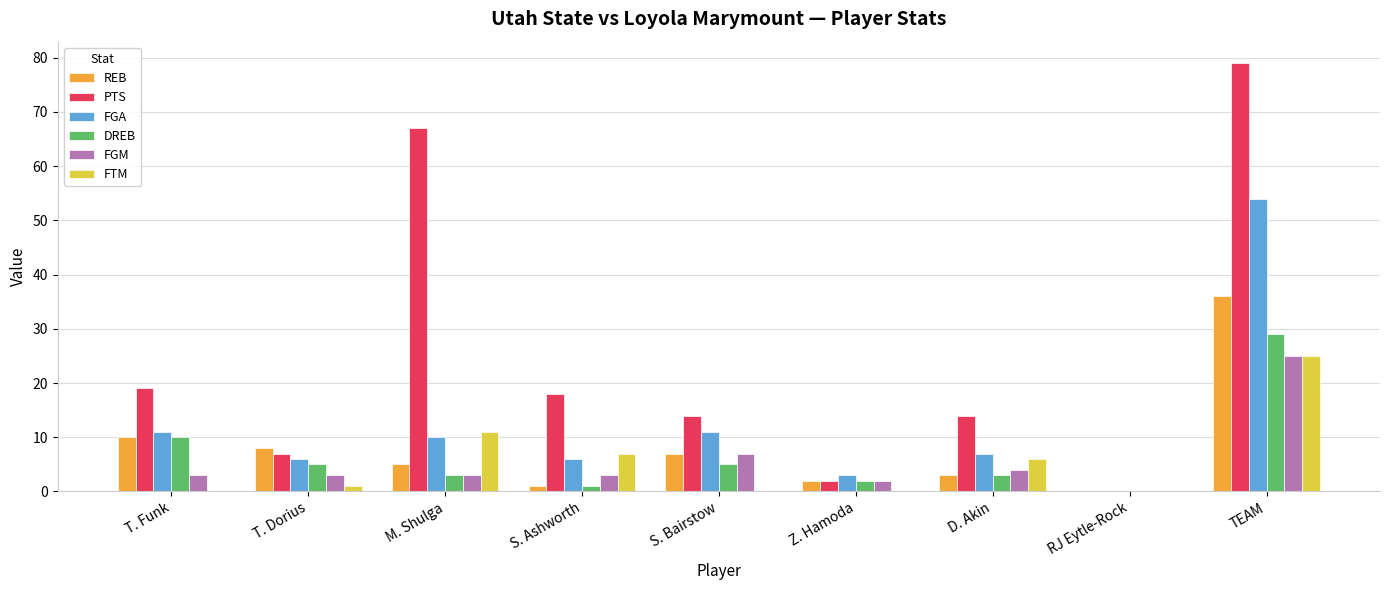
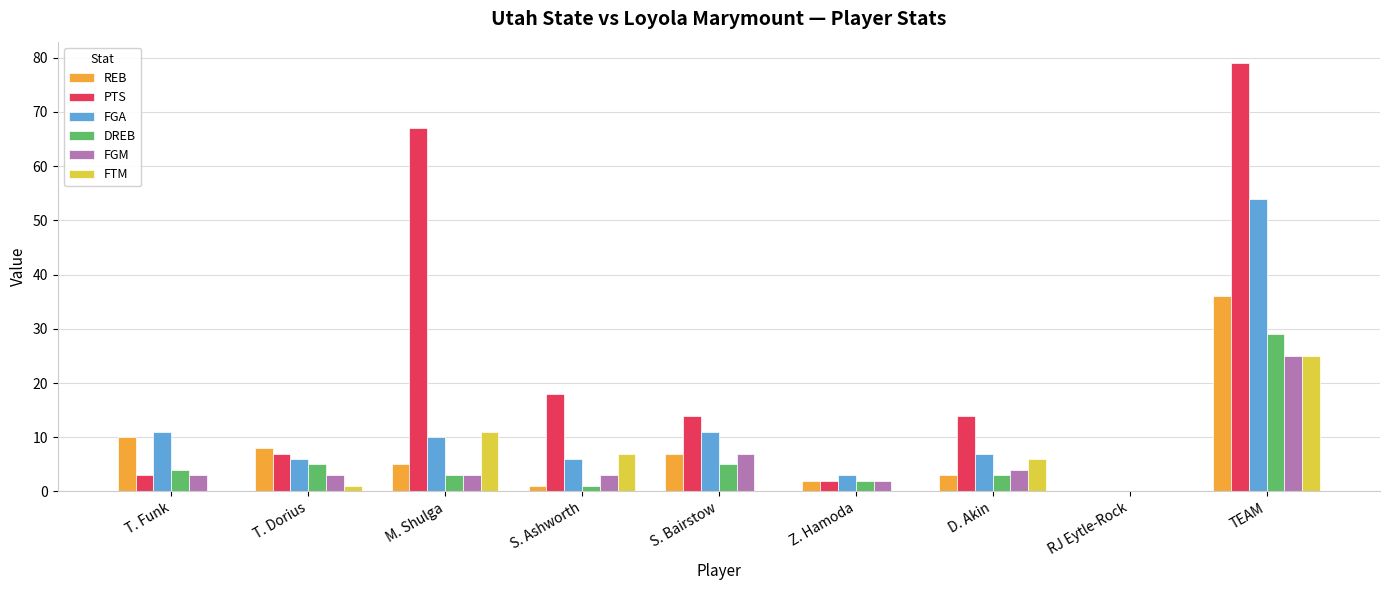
  {
    "PTS": {
-     "T. Funk": 19,
+     "T. Funk": 3,
      "T. Dorius": 7,
      "M. Shulga": 67,
      "S. Ashworth": 18,
      "S. Bairstow": 14,
      "Z. Hamoda": 2,
      "D. Akin": 14,
      "RJ Eytle-Rock": 0,
      "TEAM": 79
    },
    "FGA": {
      "T. Funk": 11,
      "T. Dorius": 6,
      "M. Shulga": 10,
      "S. Ashworth": 6,
      "S. Bairstow": 11,
      "Z. Hamoda": 3,
      "D. Akin": 7,
      "RJ Eytle-Rock": 0,
      "TEAM": 54
    },
    "DREB": {
-     "T. Funk": 10,
+     "T. Funk": 4,
      "T. Dorius": 5,
      "M. Shulga": 3,
      "S. Ashworth": 1,
      "S. Bairstow": 5,
      "Z. Hamoda": 2,
      "D. Akin": 3,
      "RJ Eytle-Rock": 0,
      "TEAM": 29
    },
    "FGM": {
      "T. Funk": 3,
      "T. Dorius": 3,
      "M. Shulga": 3,
      "S. Ashworth": 3,
      "S. Bairstow": 7,
      "Z. Hamoda": 2,
      "D. Akin": 4,
      "RJ Eytle-Rock": 0,
      "TEAM": 25
    }
  }
